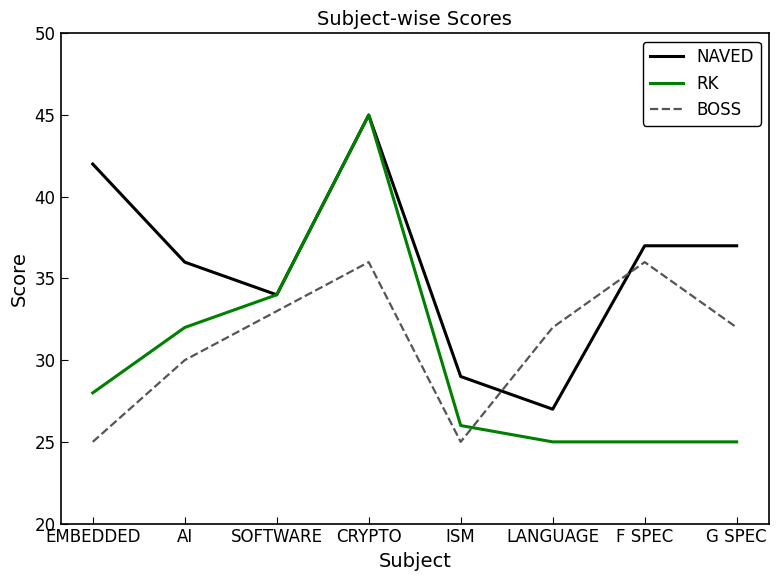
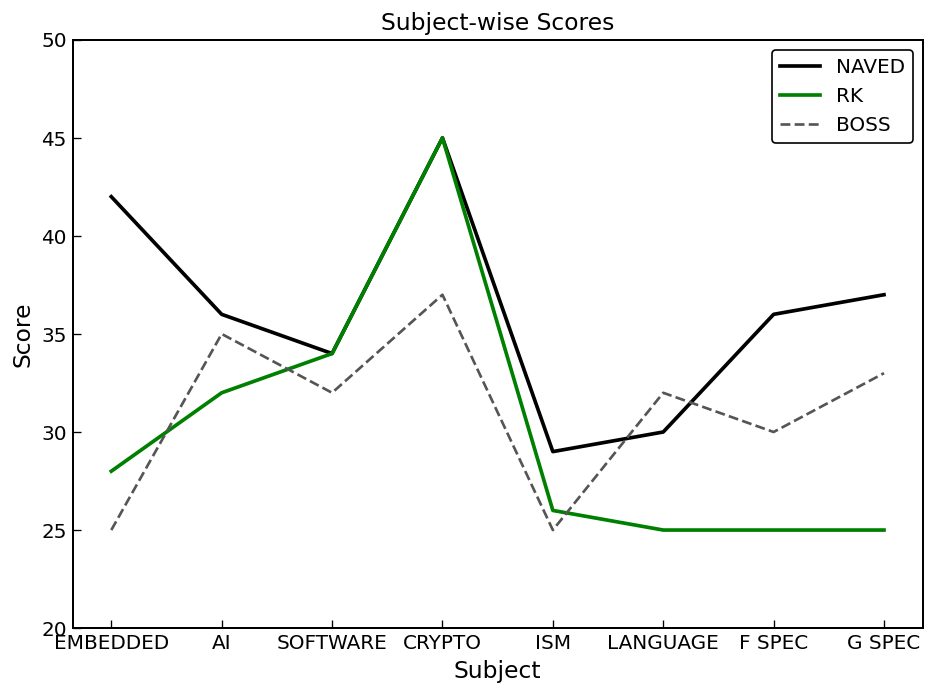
  {
    "NAVED": {
      "EMBEDDED": 42,
      "AI": 36,
      "ISM": 29,
-     "LANGUAGE": 27,
-     "F SPEC": 37,
+     "LANGUAGE": 30,
+     "F SPEC": 36,
      "G SPEC": 37
    },
    "RK": {
      "EMBEDDED": 28,
      "AI": 32,
      "ISM": 26,
      "LANGUAGE": 25,
      "F SPEC": 25,
      "G SPEC": 25
    },
    "BOSS": {
      "EMBEDDED": 25,
-     "AI": 30,
-     "SOFTWARE": 33,
-     "CRYPTO": 36,
+     "AI": 35,
+     "SOFTWARE": 32,
+     "CRYPTO": 37,
      "ISM": 25,
      "LANGUAGE": 32,
-     "F SPEC": 36,
-     "G SPEC": 32
+     "F SPEC": 30,
+     "G SPEC": 33
    }
  }
